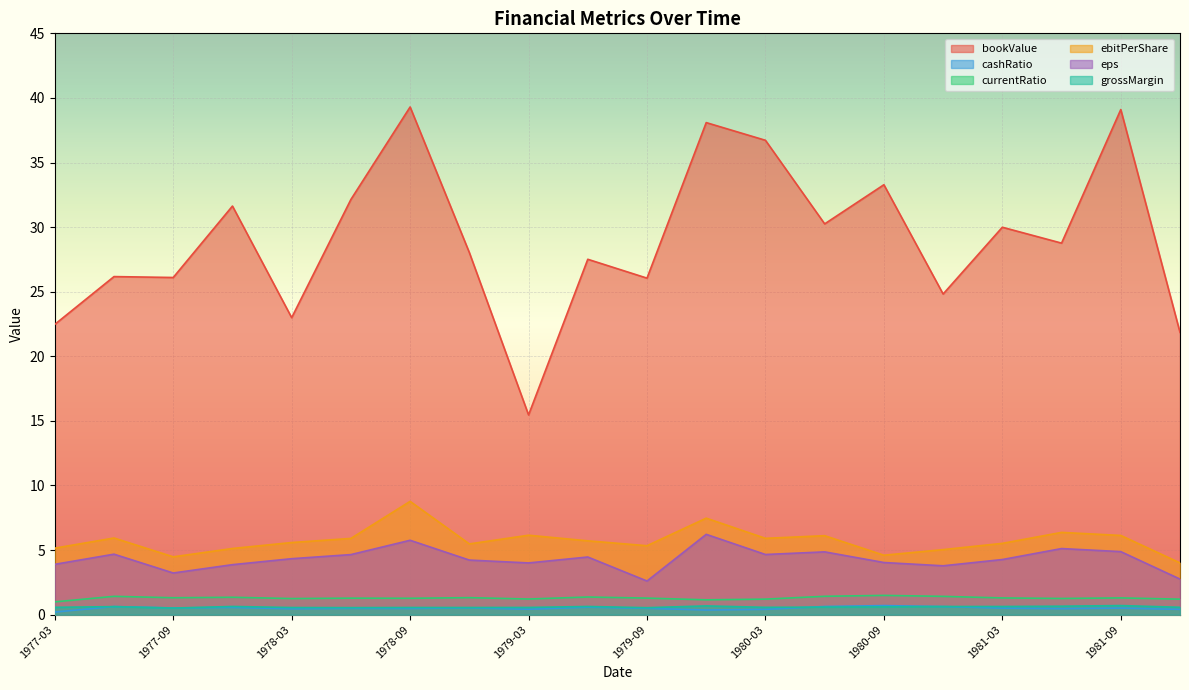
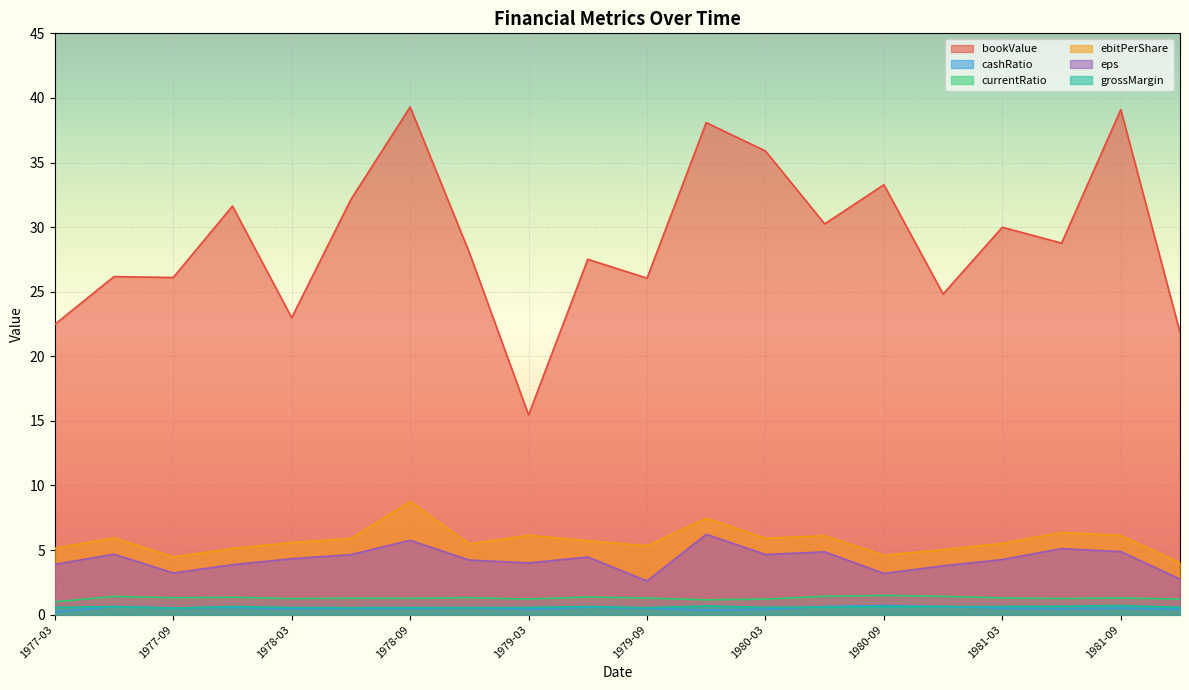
  {
    "bookValue": {
      "1977-03": 22.5,
      "1977-09": 26.1,
      "1978-03": 23.0,
      "1978-09": 39.3,
      "1979-03": 15.5,
      "1979-09": 26.1,
-     "1980-03": 36.7,
+     "1980-03": 35.9,
      "1980-09": 33.3,
      "1981-03": 30.0,
      "1981-09": 39.1
    },
    "cashRatio": {
      "1977-03": 0.2
    },
    "ebitPerShare": {
      "1977-03": 5.1,
      "1977-09": 4.5,
      "1978-03": 5.6,
      "1978-09": 8.8,
      "1979-03": 6.1,
      "1979-09": 5.3,
      "1980-03": 5.9,
      "1980-09": 4.6,
      "1981-03": 5.5,
      "1981-09": 6.1
    },
    "eps": {
      "1977-03": 3.9,
      "1977-09": 3.2,
      "1978-03": 4.3,
      "1978-09": 5.8,
      "1979-03": 4.0,
      "1979-09": 2.6,
      "1980-03": 4.7,
-     "1980-09": 4.0,
+     "1980-09": 3.2,
      "1981-03": 4.3,
      "1981-09": 4.9
    }
  }
